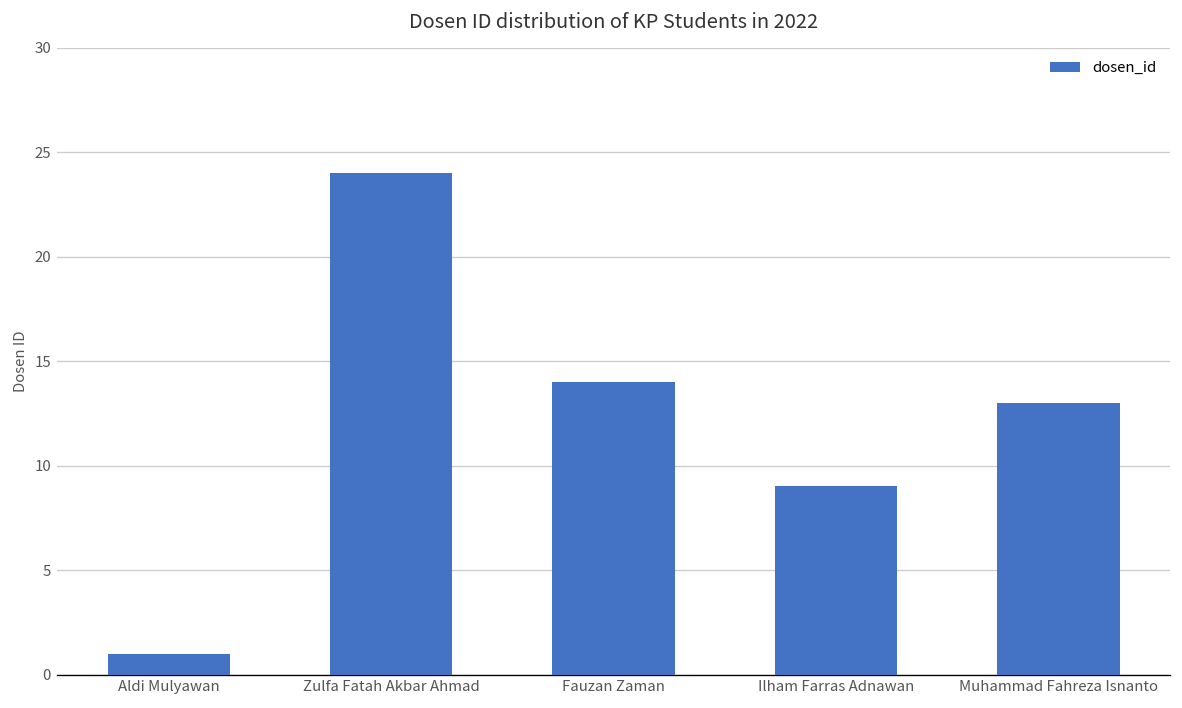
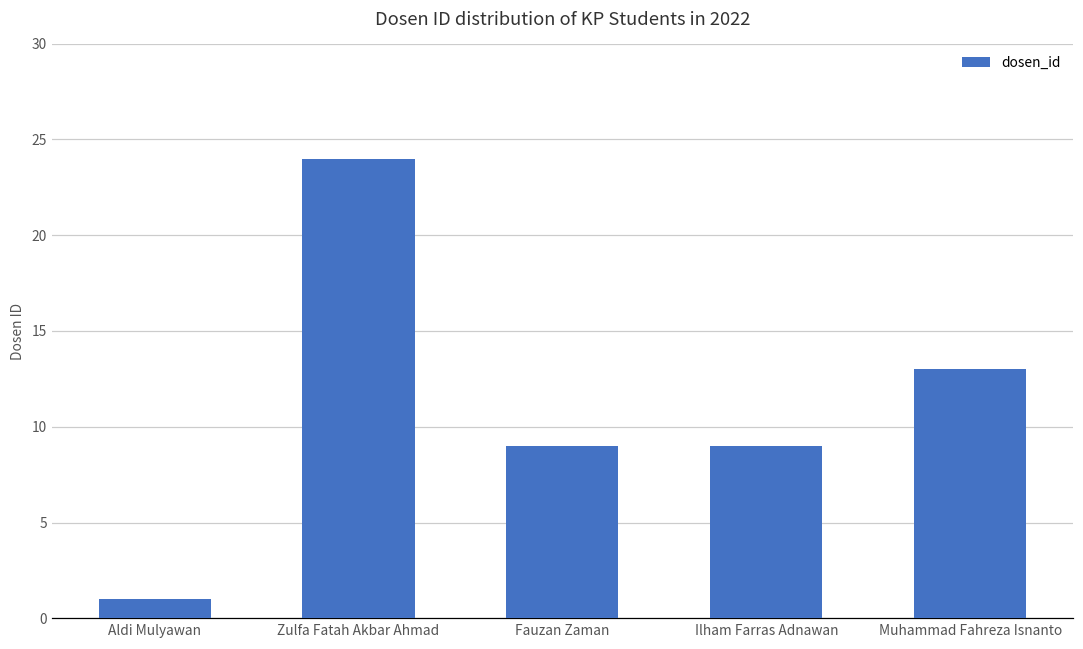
  {
    "Aldi Mulyawan": 1,
    "Zulfa Fatah Akbar Ahmad": 24,
-   "Fauzan Zaman": 14,
+   "Fauzan Zaman": 9,
    "Ilham Farras Adnawan": 9,
    "Muhammad Fahreza Isnanto": 13
  }
